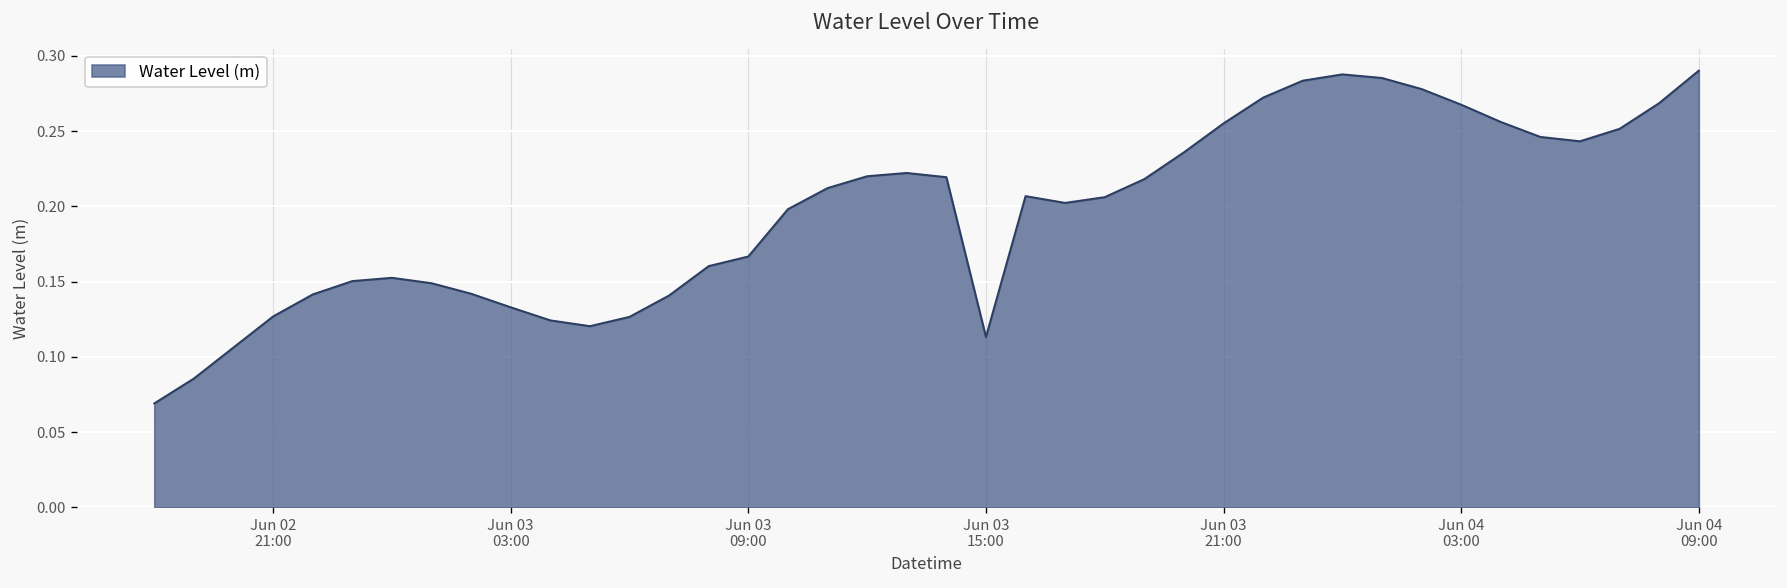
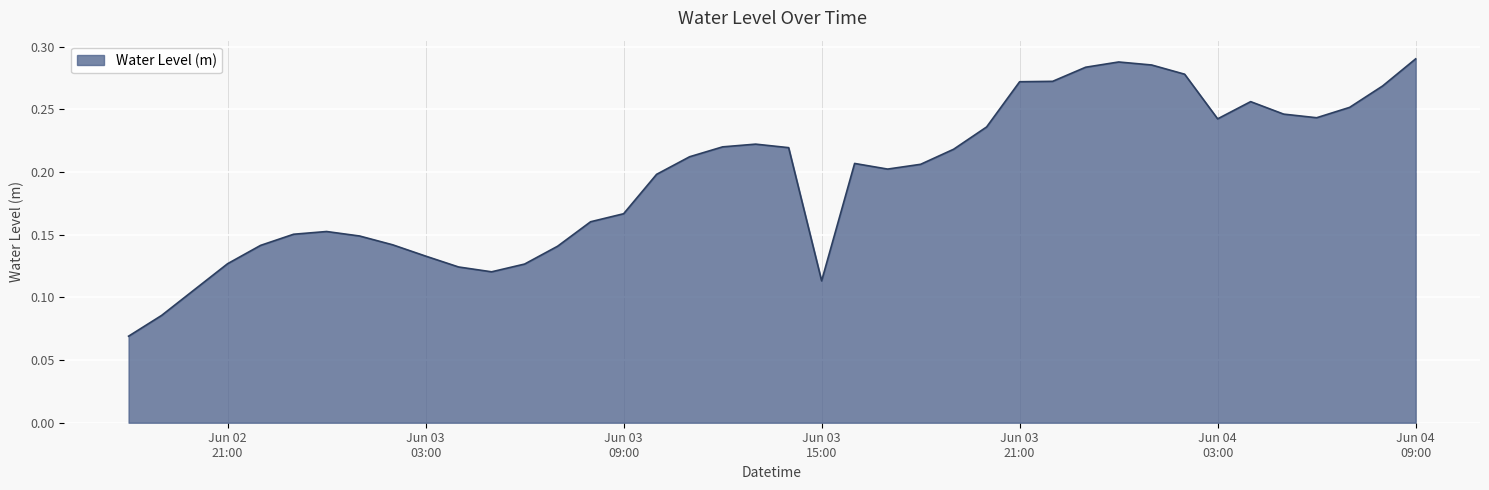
  {
    "Jun 02 21:00": 0.127,
    "Jun 03 03:00": 0.133,
    "Jun 03 09:00": 0.167,
    "Jun 03 15:00": 0.113,
-   "Jun 03 21:00": 0.255,
-   "Jun 04 03:00": 0.268,
+   "Jun 03 21:00": 0.272,
+   "Jun 04 03:00": 0.242,
    "Jun 04 09:00": 0.290
  }
